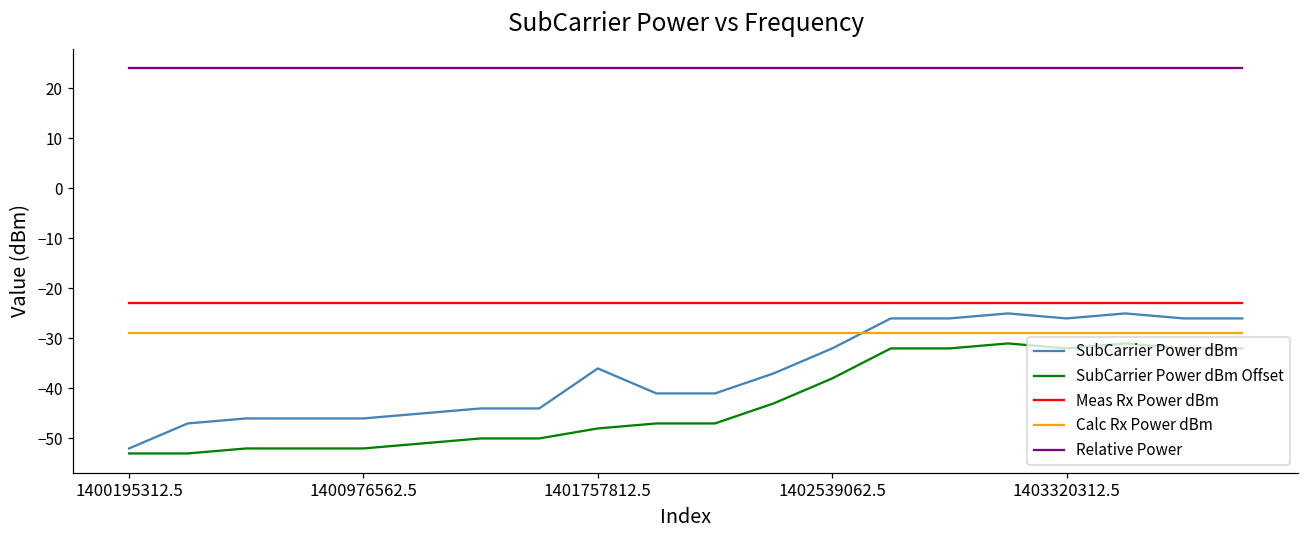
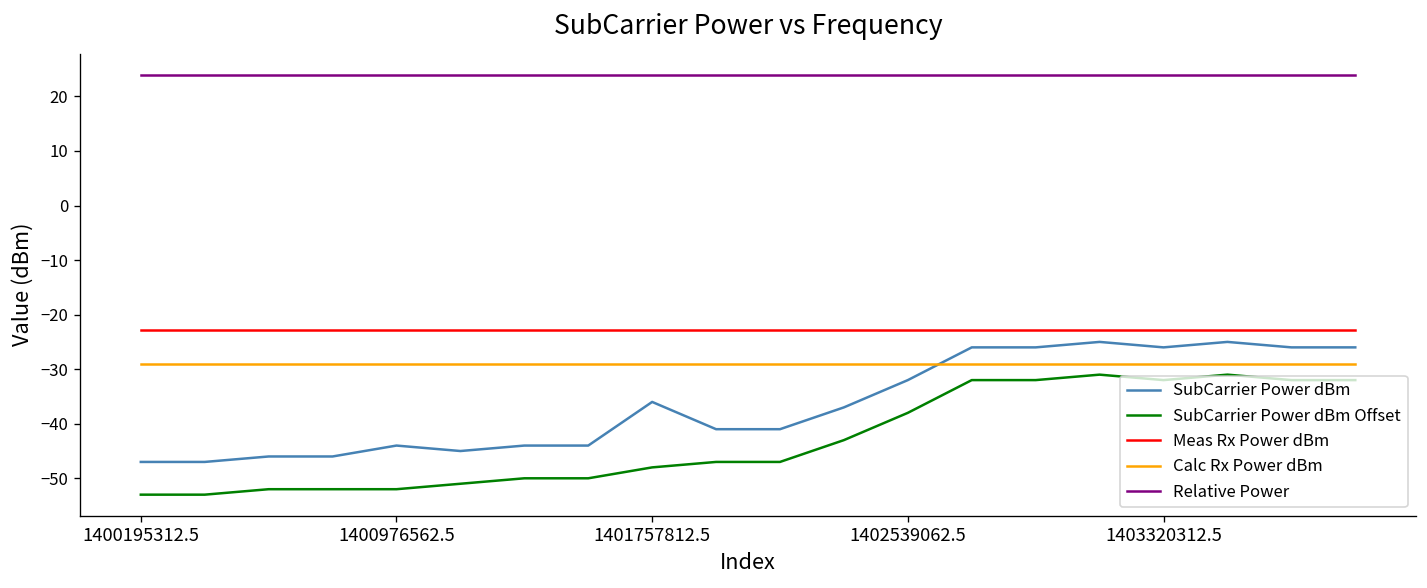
  {
    "SubCarrier Power dBm": {
-     "1400195312.5": -52,
-     "1400976562.5": -46,
+     "1400195312.5": -47,
+     "1400976562.5": -44,
      "1401757812.5": -36,
      "1402539062.5": -32,
      "1403320312.5": -26
    },
    "SubCarrier Power dBm Offset": {
      "1400195312.5": -53,
      "1400976562.5": -52,
      "1401757812.5": -48,
      "1402539062.5": -38
    },
    "Meas Rx Power dBm": {
      "1400195312.5": -23,
      "1400976562.5": -23,
      "1401757812.5": -23,
      "1402539062.5": -23,
      "1403320312.5": -23
    },
    "Calc Rx Power dBm": {
      "1400195312.5": -29,
      "1400976562.5": -29,
      "1401757812.5": -29,
      "1402539062.5": -29,
      "1403320312.5": -29
    },
    "Relative Power": {
      "1400195312.5": 24,
      "1400976562.5": 24,
      "1401757812.5": 24,
      "1402539062.5": 24,
      "1403320312.5": 24
    }
  }
